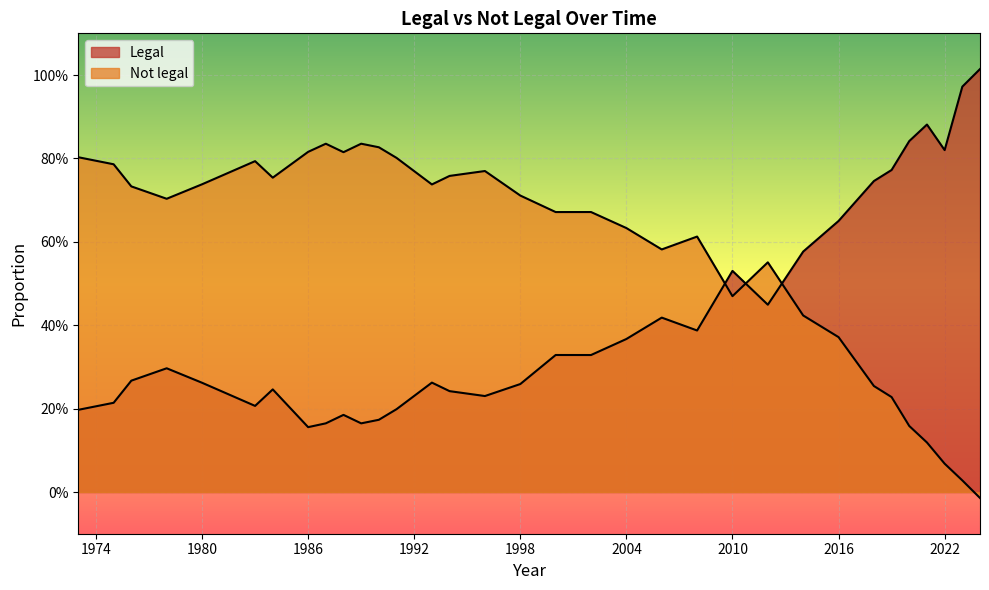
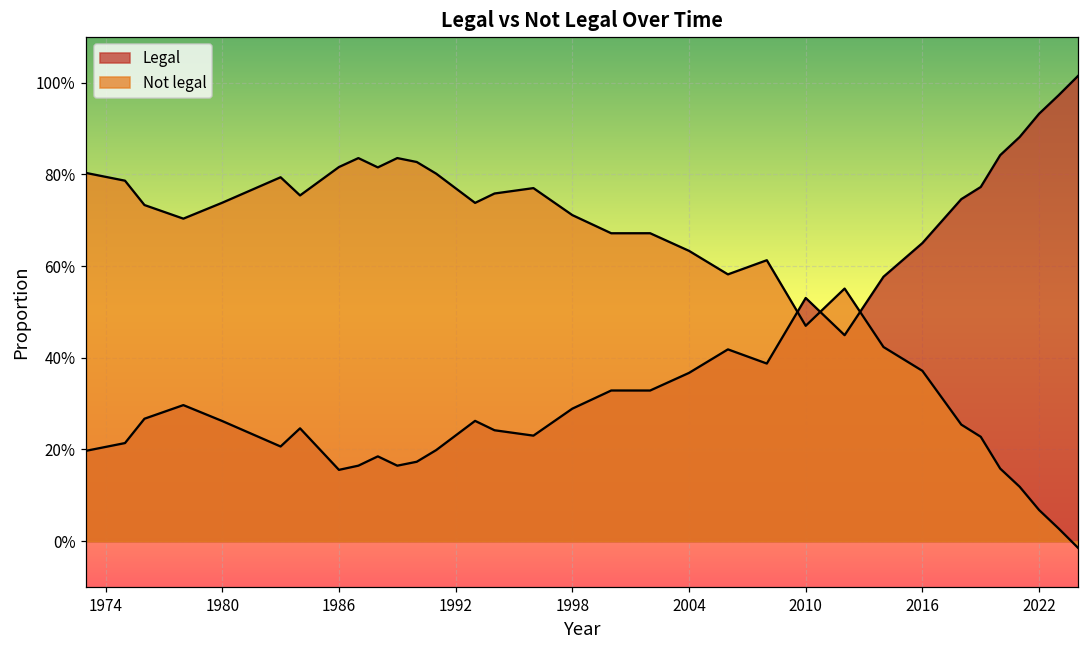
  {
    "Legal": {
      "1980": "26%",
      "1986": "16%",
-     "1998": "26%",
+     "1998": "29%",
      "2004": "37%",
      "2010": "53%",
      "2016": "65%",
-     "2022": "82%"
+     "2022": "93%"
    }
  }
